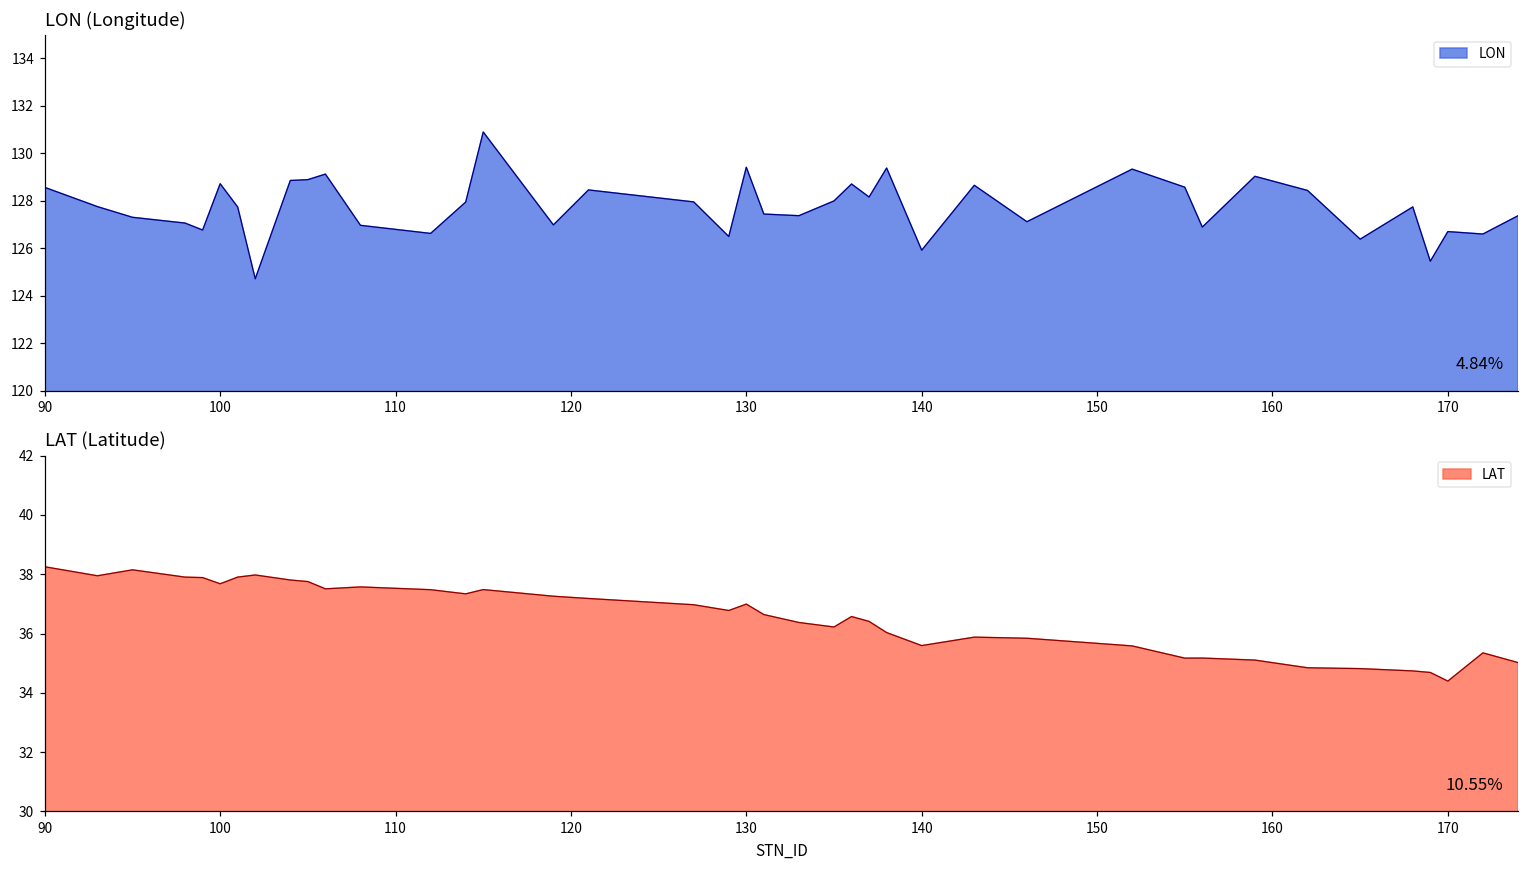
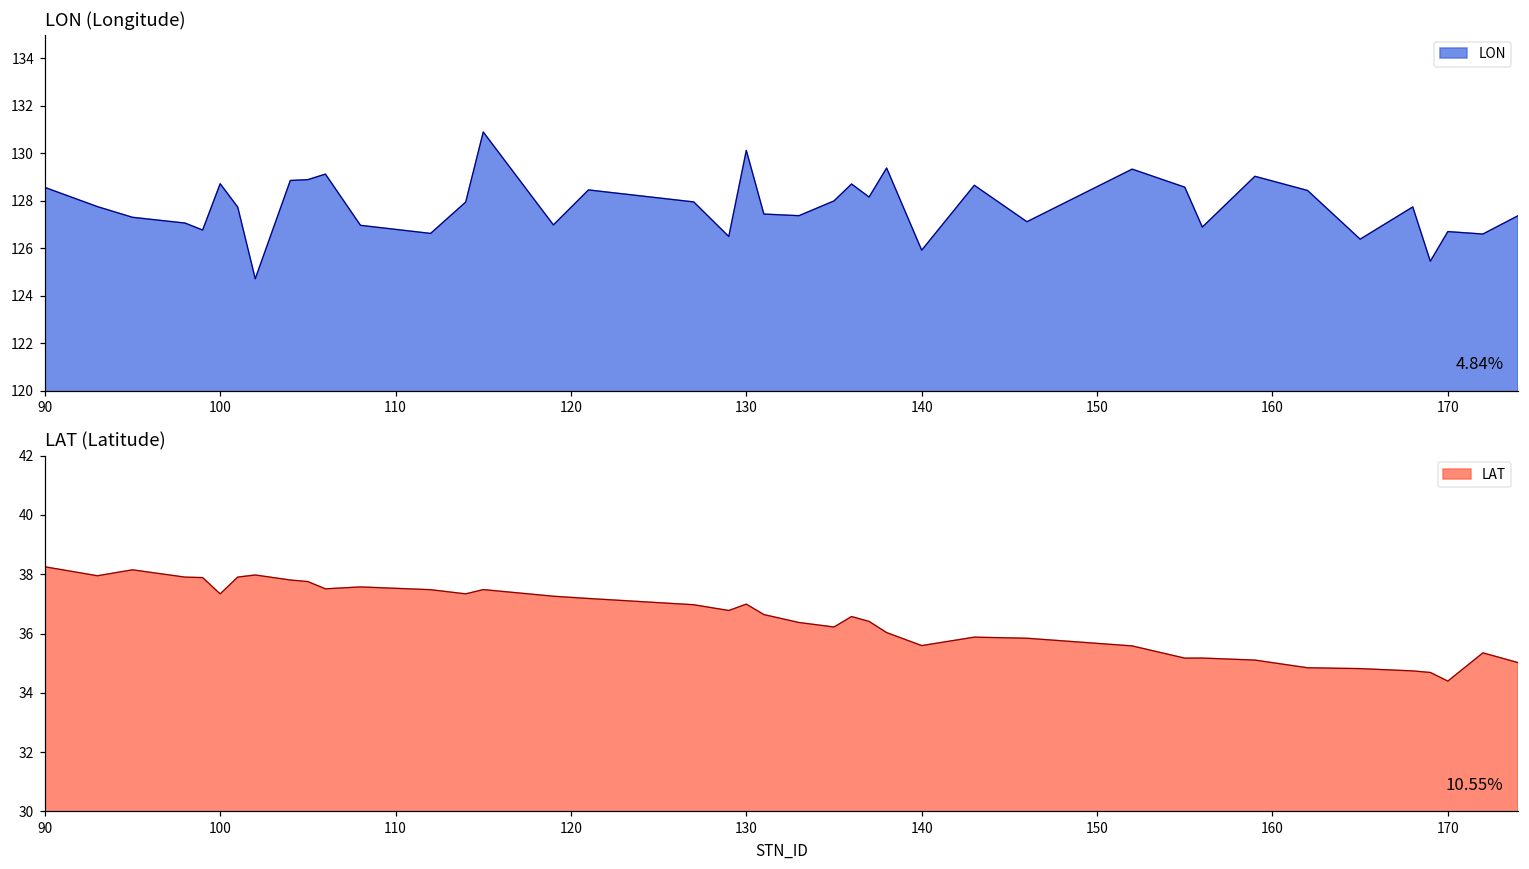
  {
    "LON (Longitude)": {
      "90": 128.6,
      "100": 128.7,
-     "130": 129.4,
+     "130": 130.1,
      "140": 125.9,
      "170": 126.7
    },
    "LAT (Latitude)": {
      "90": 38.3,
-     "100": 37.7,
+     "100": 37.3,
      "130": 37.0,
      "140": 35.6,
      "170": 34.4
    }
  }
